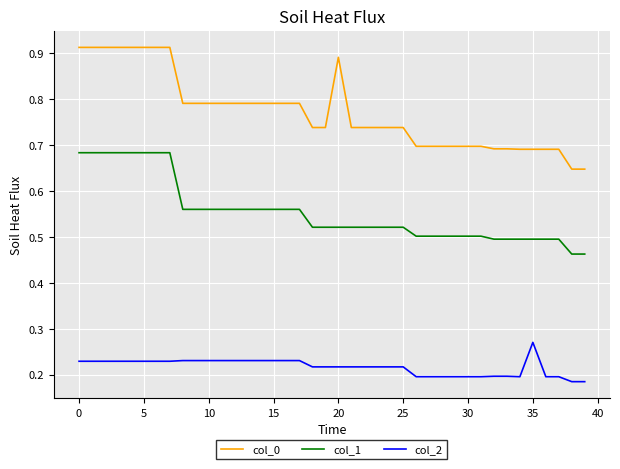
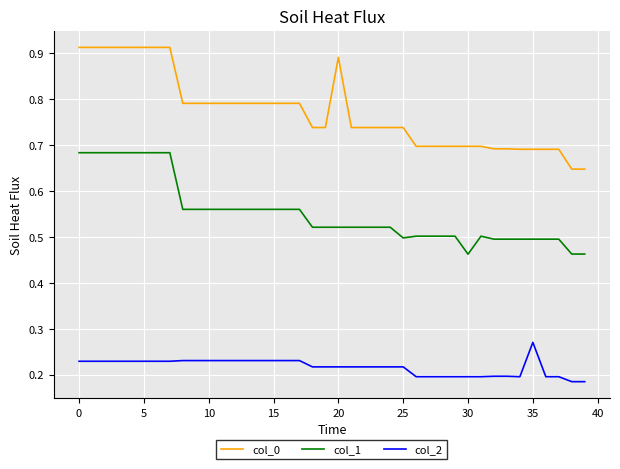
  {
    "col_0": {
      "0": 0.91,
      "5": 0.91,
      "10": 0.79,
      "15": 0.79,
      "20": 0.89,
      "25": 0.74,
      "30": 0.70,
      "35": 0.69
    },
    "col_1": {
      "0": 0.68,
      "5": 0.68,
      "10": 0.56,
      "15": 0.56,
      "20": 0.52,
-     "25": 0.52,
-     "30": 0.50,
+     "25": 0.50,
+     "30": 0.46,
      "35": 0.50
    },
    "col_2": {
      "0": 0.23,
      "5": 0.23,
      "10": 0.23,
      "15": 0.23,
      "20": 0.22,
      "25": 0.22,
      "30": 0.20,
      "35": 0.27
    }
  }
